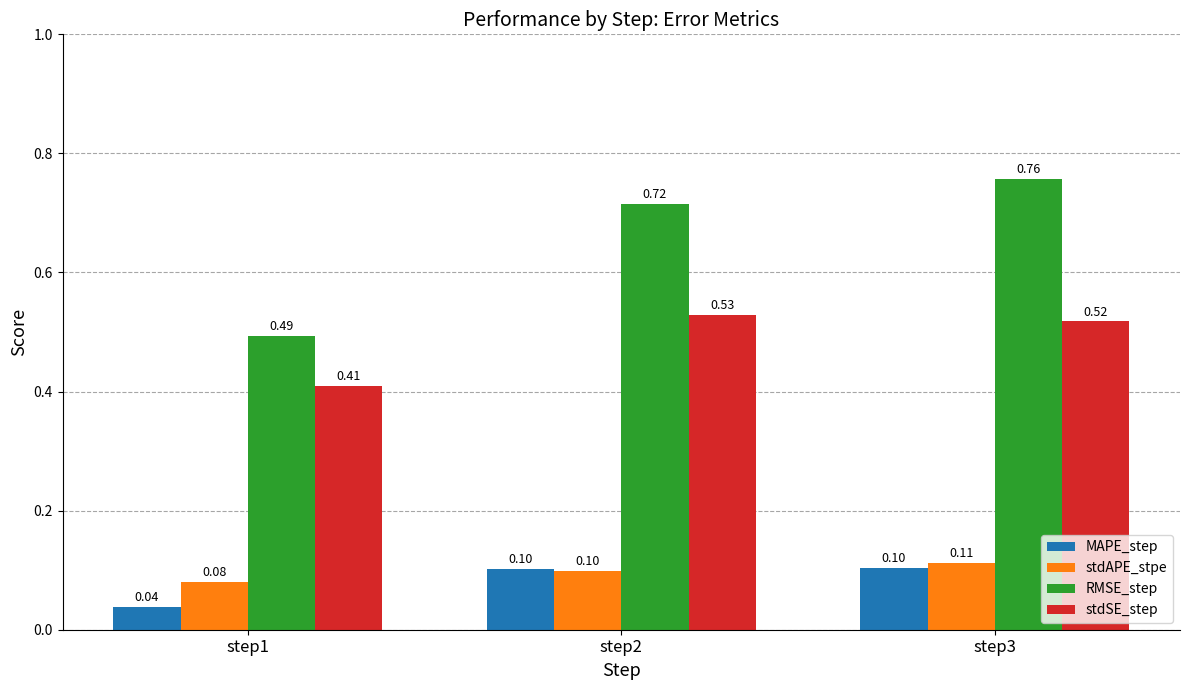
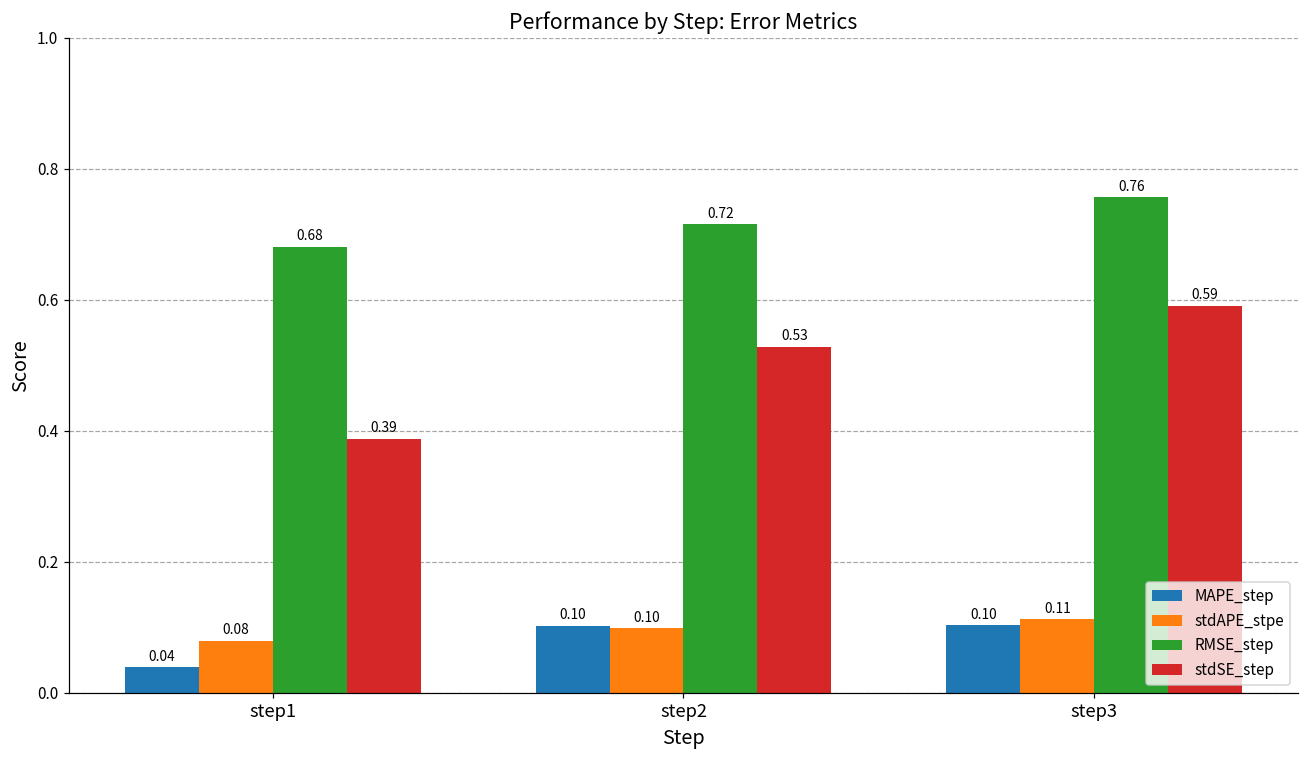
  {
    "MAPE_step": {
      "step1": 0.04,
      "step2": 0.10,
      "step3": 0.10
    },
    "stdAPE_stpe": {
      "step1": 0.08,
      "step2": 0.10,
      "step3": 0.11
    },
    "RMSE_step": {
-     "step1": 0.49,
+     "step1": 0.68,
      "step2": 0.72,
      "step3": 0.76
    },
    "stdSE_step": {
-     "step1": 0.41,
+     "step1": 0.39,
      "step2": 0.53,
-     "step3": 0.52
+     "step3": 0.59
    }
  }
